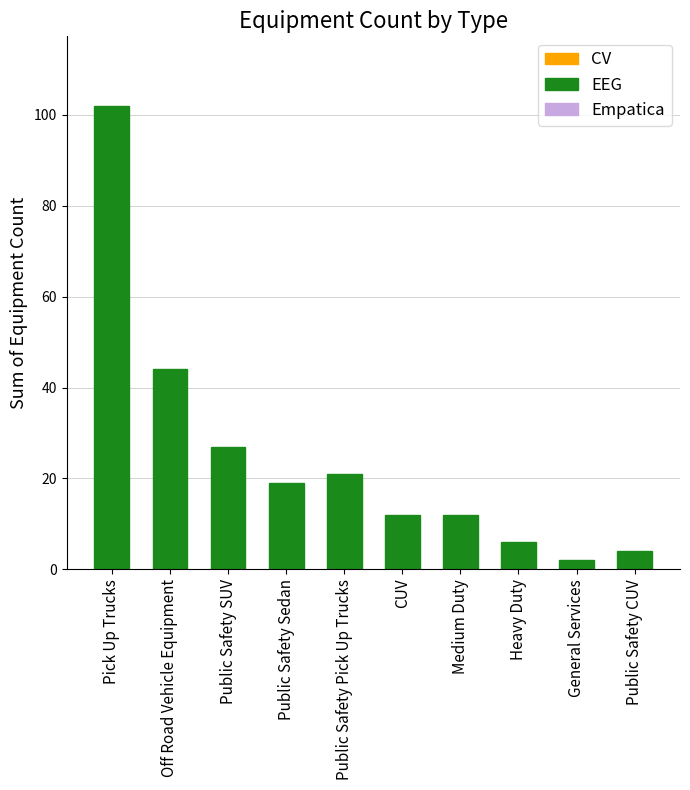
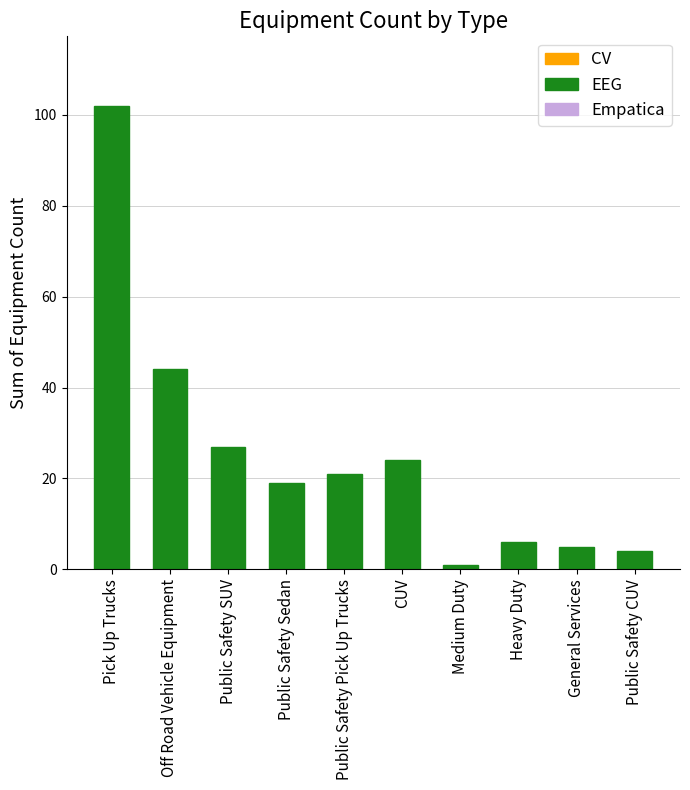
  {
    "Pick Up Trucks": 102,
    "Off Road Vehicle Equipment": 44,
    "Public Safety SUV": 27,
    "Public Safety Sedan": 19,
    "Public Safety Pick Up Trucks": 21,
-   "CUV": 12,
-   "Medium Duty": 12,
+   "CUV": 24,
+   "Medium Duty": 1,
    "Heavy Duty": 6,
-   "General Services": 2,
+   "General Services": 5,
    "Public Safety CUV": 4
  }
